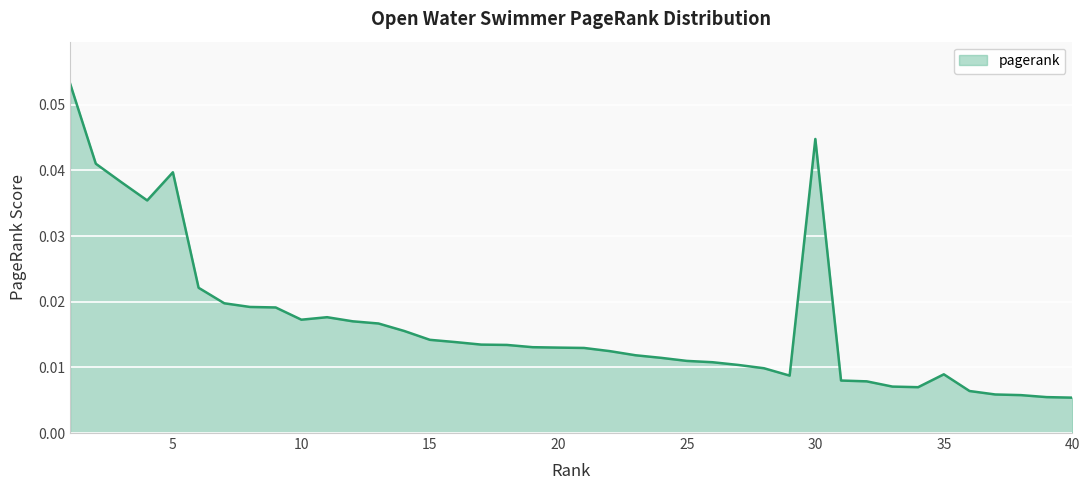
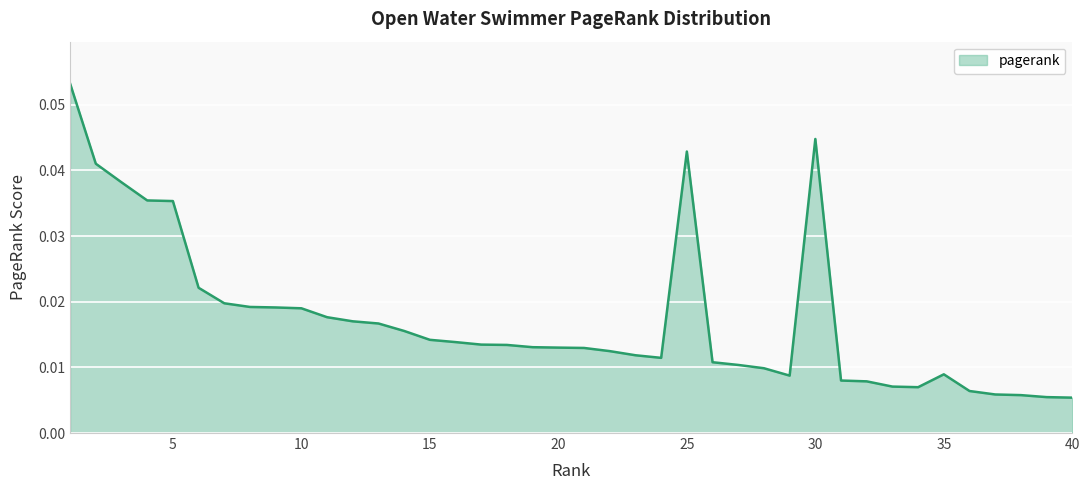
  {
-   "5": 0.040,
-   "10": 0.017,
+   "5": 0.035,
+   "10": 0.019,
    "15": 0.014,
    "20": 0.013,
-   "25": 0.011,
+   "25": 0.043,
    "30": 0.045,
    "35": 0.009,
    "40": 0.005
  }
